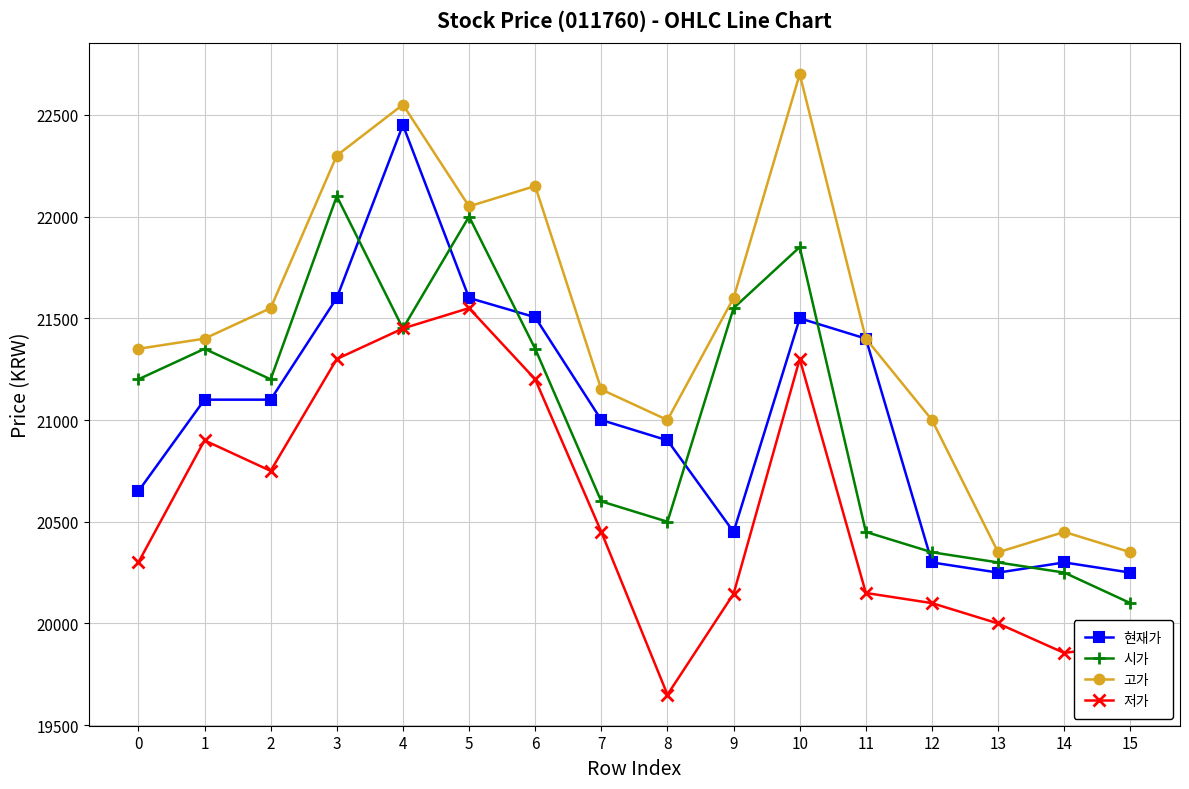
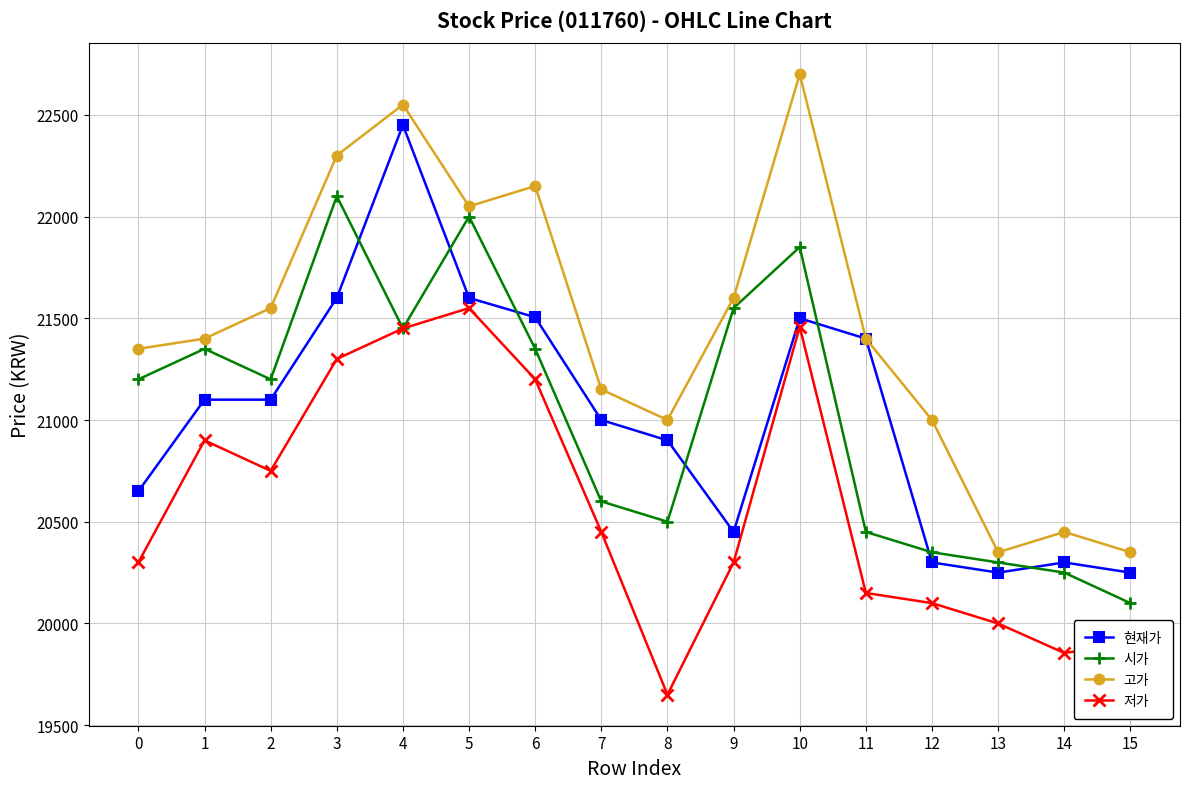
  {
    "현재가": {
      "0": 20650,
      "1": 21100,
      "2": 21100,
      "3": 21600,
      "4": 22450,
      "5": 21600,
      "6": 21510,
      "7": 21000,
      "8": 20900,
      "9": 20450,
      "10": 21500,
      "12": 20300,
      "13": 20250,
      "14": 20300,
      "15": 20250
    },
    "시가": {
      "0": 21200,
      "1": 21350,
      "2": 21200,
      "3": 22100,
      "5": 22000,
      "6": 21350,
      "7": 20600,
      "8": 20500,
      "9": 21550,
      "10": 21850,
      "11": 20450,
      "12": 20350,
      "13": 20300,
      "14": 20250,
      "15": 20100
    },
    "고가": {
      "0": 21350,
      "1": 21400,
      "2": 21550,
      "3": 22300,
      "4": 22550,
      "5": 22050,
      "6": 22150,
      "7": 21150,
      "8": 21000,
      "9": 21600,
      "10": 22700,
      "12": 21000,
      "13": 20350,
      "14": 20450,
      "15": 20350
    },
    "저가": {
      "0": 20300,
      "1": 20900,
      "2": 20750,
      "3": 21300,
      "5": 21550,
      "6": 21200,
      "7": 20450,
      "8": 19650,
-     "9": 20150,
-     "10": 21300,
+     "9": 20300,
+     "10": 21460,
      "11": 20150,
      "12": 20100,
      "13": 20000,
      "14": 19860
    }
  }
